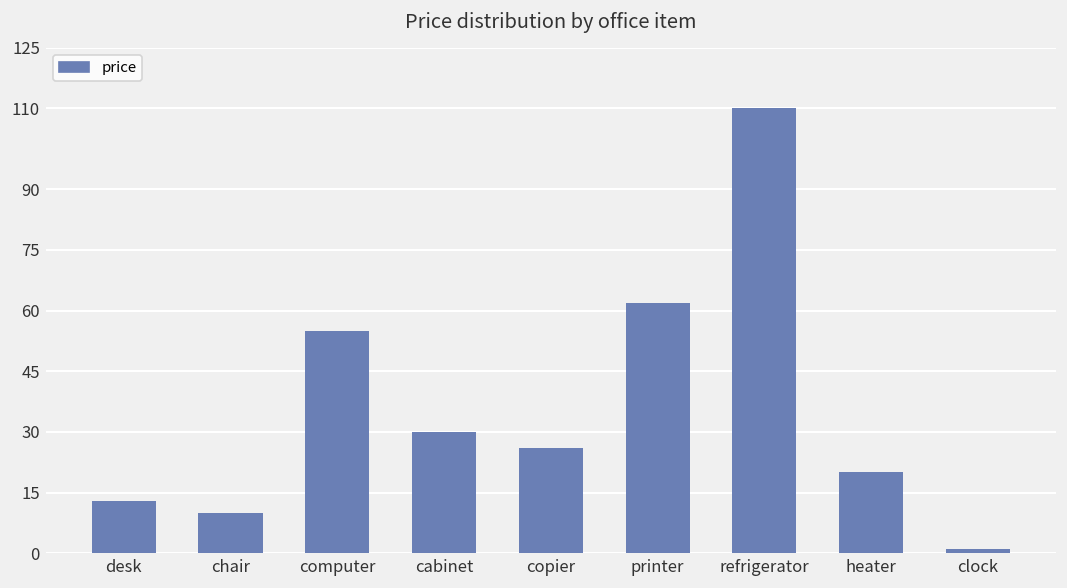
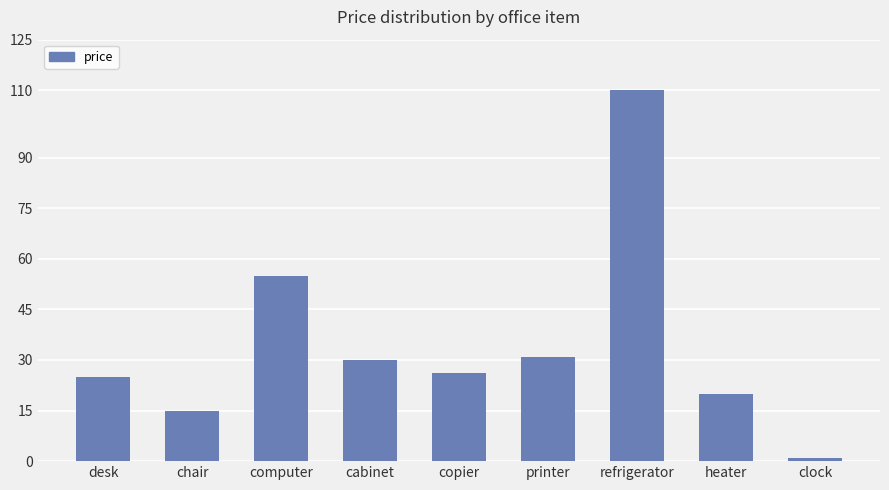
  {
-   "desk": 13,
-   "chair": 10,
+   "desk": 25,
+   "chair": 15,
    "computer": 55,
    "cabinet": 30,
    "copier": 26,
-   "printer": 62,
+   "printer": 31,
    "refrigerator": 110,
    "heater": 20,
    "clock": 1
  }
